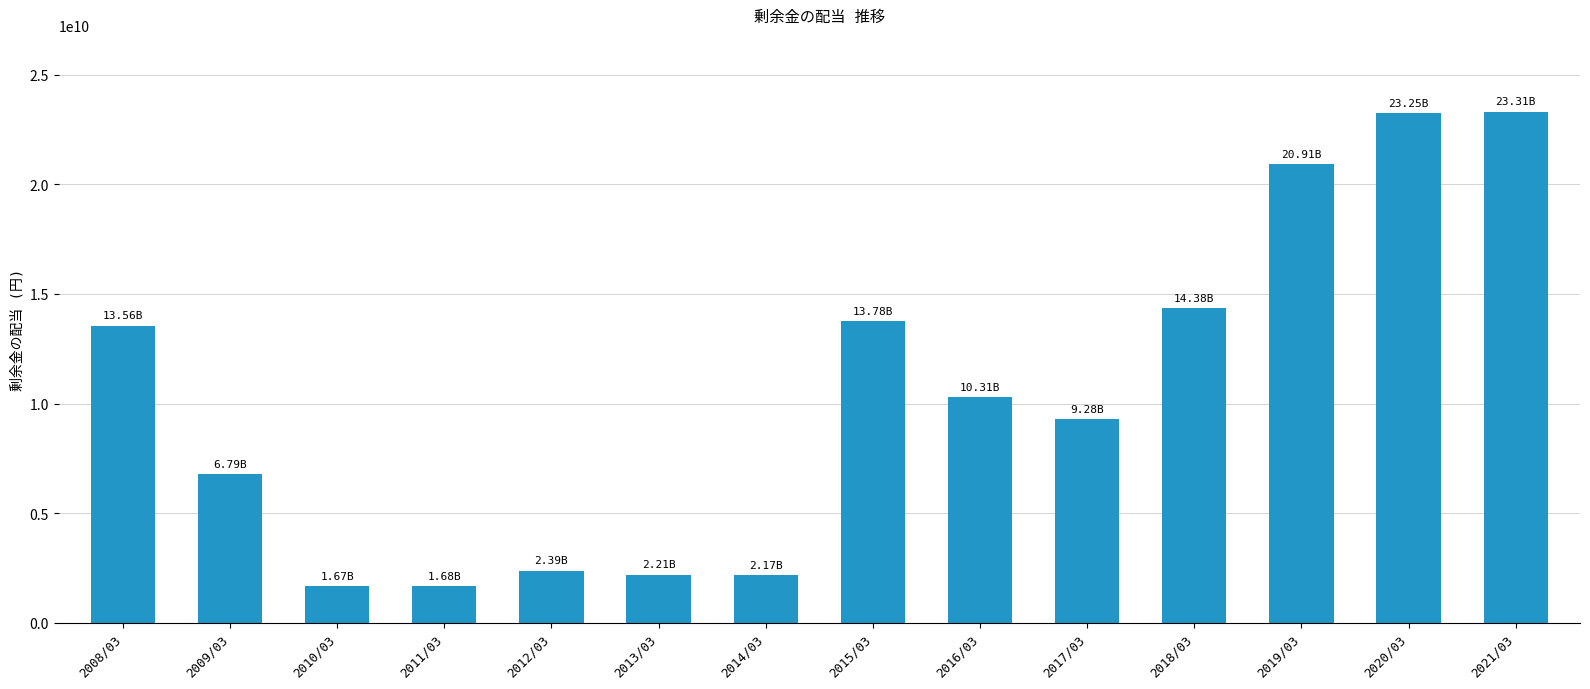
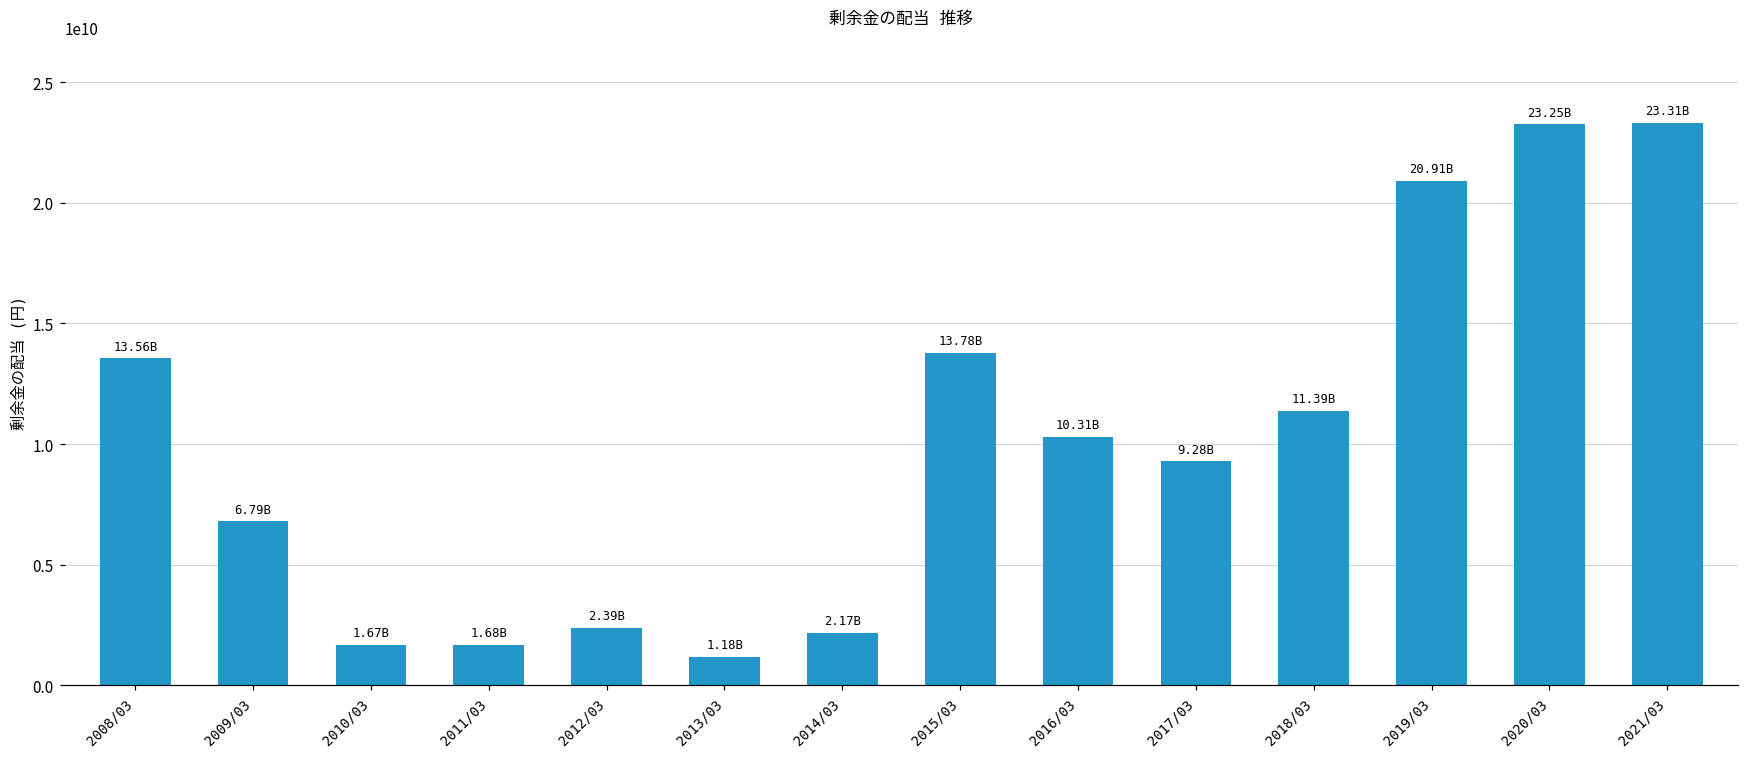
  {
    "2008/03": "13.56B",
    "2009/03": "6.79B",
    "2010/03": "1.67B",
    "2011/03": "1.68B",
    "2012/03": "2.39B",
-   "2013/03": "2.21B",
+   "2013/03": "1.18B",
    "2014/03": "2.17B",
    "2015/03": "13.78B",
    "2016/03": "10.31B",
    "2017/03": "9.28B",
-   "2018/03": "14.38B",
+   "2018/03": "11.39B",
    "2019/03": "20.91B",
    "2020/03": "23.25B",
    "2021/03": "23.31B"
  }
